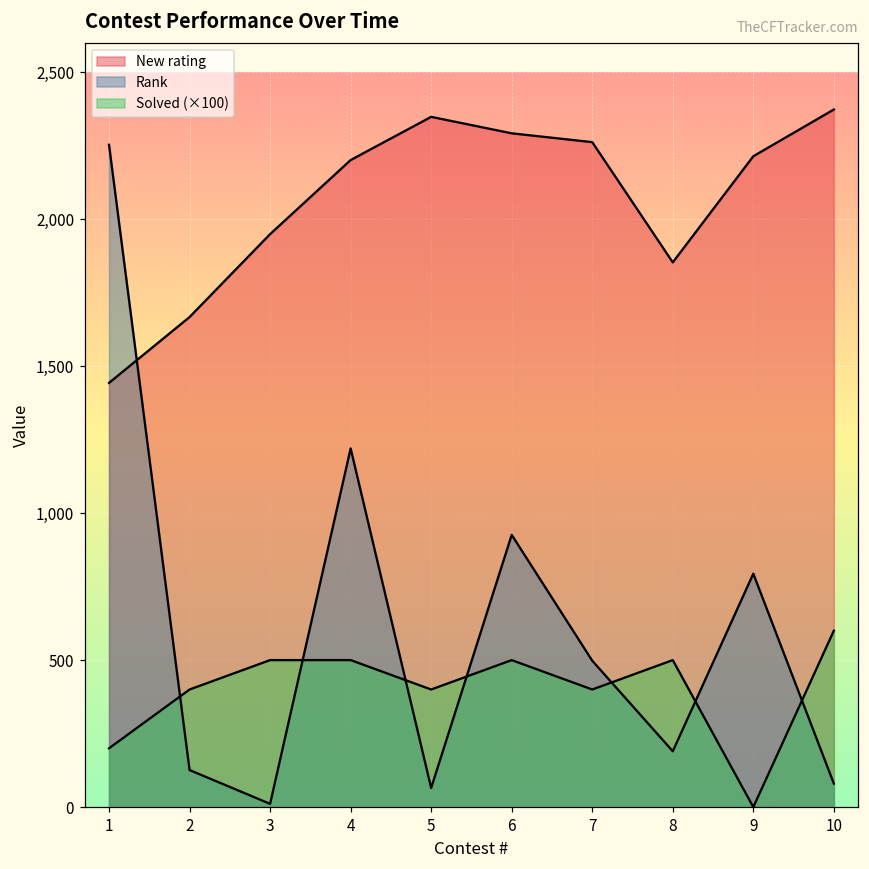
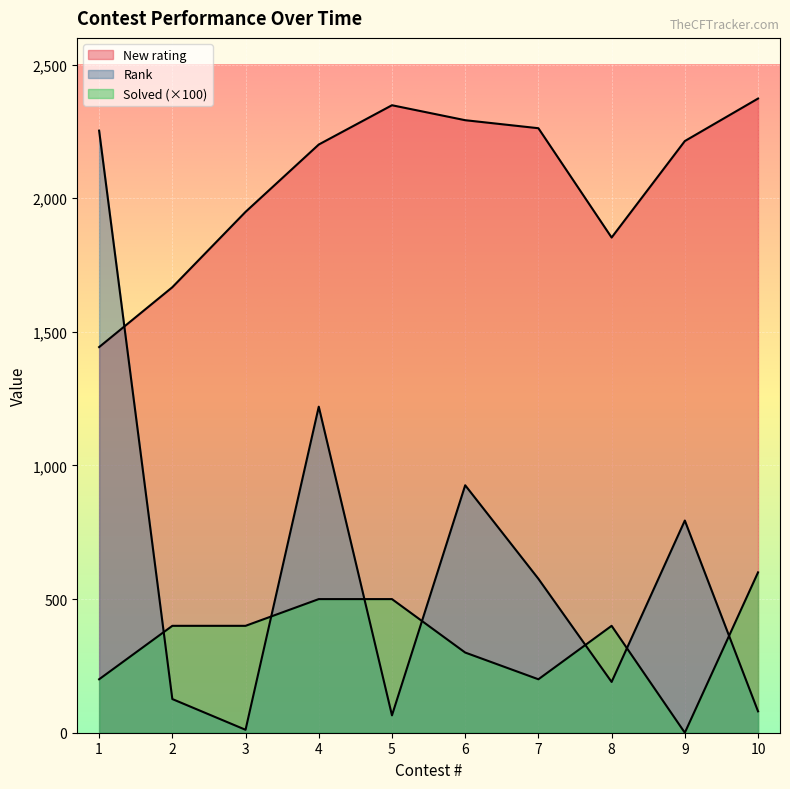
  {
    "New rating": {
      "1": "1,440",
      "2": "1,670",
      "3": "1,950",
      "4": "2,200",
      "5": "2,350",
      "6": "2,290",
      "7": "2,260",
      "8": "1,850",
      "9": "2,210",
      "10": "2,370"
    },
    "Rank": {
      "1": "2,250",
      "2": "130",
      "3": "10",
      "4": "1,220",
      "5": "70",
      "6": "930",
-     "7": "500",
+     "7": "580",
      "8": "190",
      "9": "790",
      "10": "80"
    },
    "Solved (×100)": {
      "1": "200",
      "2": "400",
-     "3": "500",
+     "3": "400",
      "4": "500",
-     "5": "400",
-     "6": "500",
-     "7": "400",
-     "8": "500",
+     "5": "500",
+     "6": "300",
+     "7": "200",
+     "8": "400",
      "9": "0",
      "10": "600"
    }
  }
